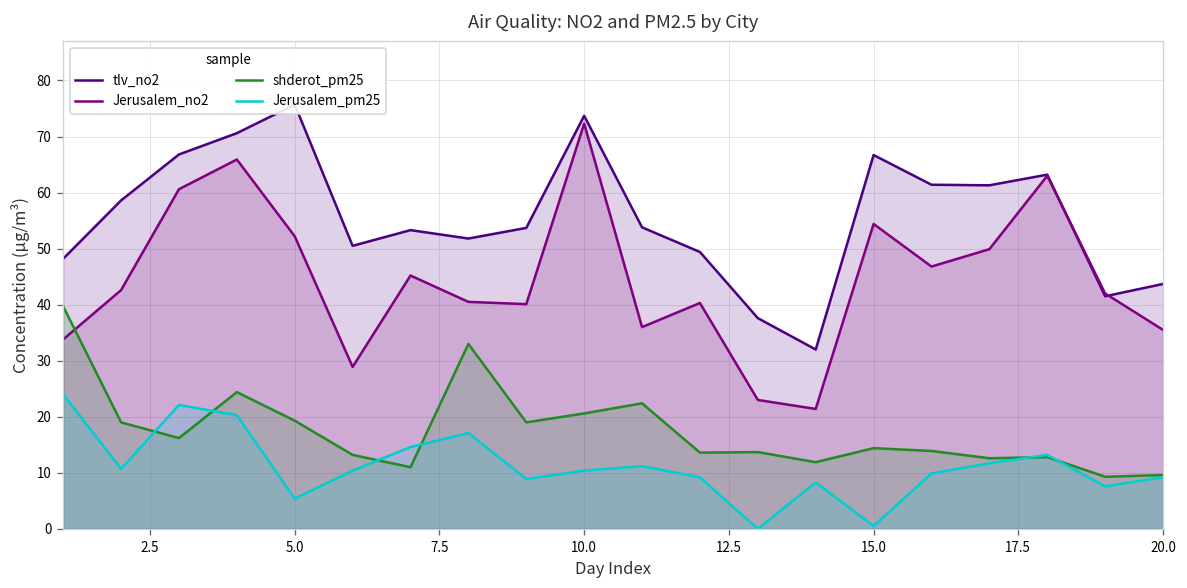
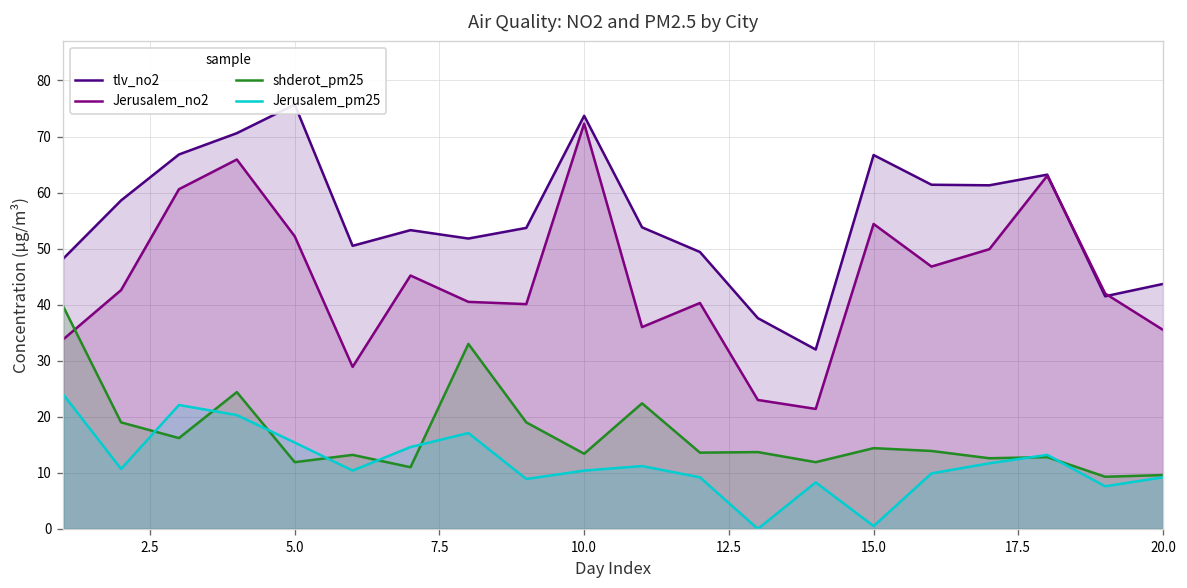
  {
    "shderot_pm25": {
-     "5.0": 19,
-     "10.0": 21,
+     "5.0": 12,
+     "10.0": 13,
      "15.0": 14
    },
    "Jerusalem_pm25": {
-     "5.0": 5,
+     "5.0": 15,
      "10.0": 10,
      "15.0": 1
    }
  }
